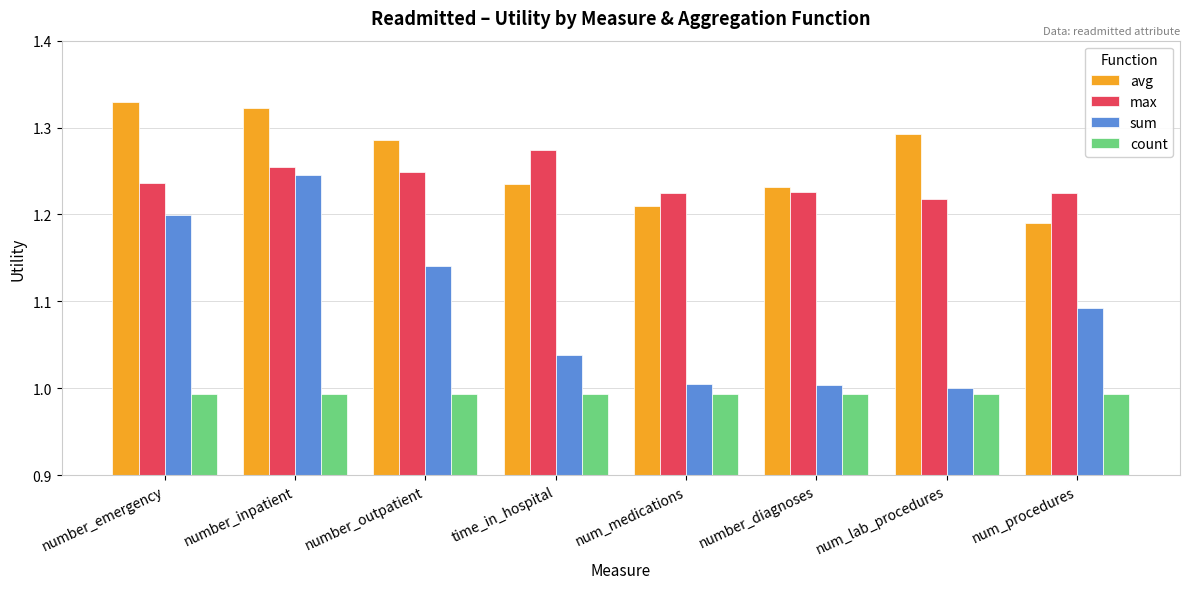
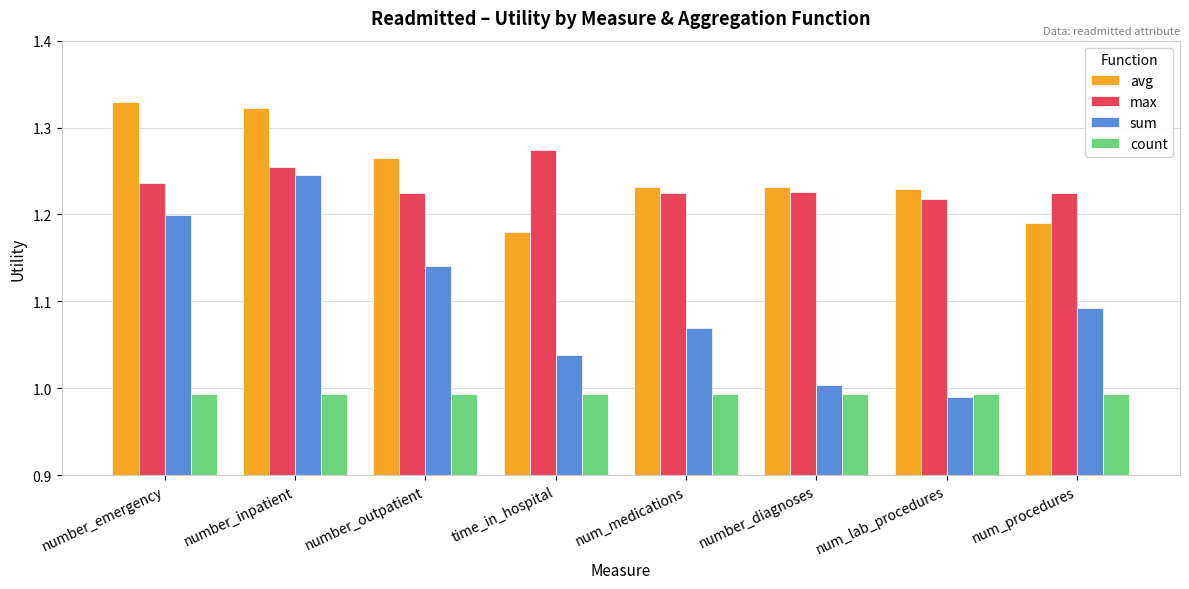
  {
    "avg": {
      "number_emergency": 1.33,
      "number_inpatient": 1.32,
-     "number_outpatient": 1.29,
-     "time_in_hospital": 1.23,
-     "num_medications": 1.21,
+     "number_outpatient": 1.27,
+     "time_in_hospital": 1.18,
+     "num_medications": 1.23,
      "number_diagnoses": 1.23,
-     "num_lab_procedures": 1.29,
+     "num_lab_procedures": 1.23,
      "num_procedures": 1.19
    },
    "max": {
      "number_emergency": 1.24,
      "number_inpatient": 1.25,
-     "number_outpatient": 1.25,
+     "number_outpatient": 1.22,
      "time_in_hospital": 1.27,
      "num_medications": 1.22,
      "number_diagnoses": 1.23,
      "num_lab_procedures": 1.22,
      "num_procedures": 1.22
    },
    "sum": {
      "number_emergency": 1.20,
      "number_inpatient": 1.25,
      "number_outpatient": 1.14,
      "time_in_hospital": 1.04,
-     "num_medications": 1.00,
+     "num_medications": 1.07,
      "number_diagnoses": 1.00,
-     "num_lab_procedures": 1.00,
+     "num_lab_procedures": 0.99,
      "num_procedures": 1.09
    },
    "count": {
      "number_emergency": 0.99,
      "number_inpatient": 0.99,
      "number_outpatient": 0.99,
      "time_in_hospital": 0.99,
      "num_medications": 0.99,
      "number_diagnoses": 0.99,
      "num_lab_procedures": 0.99,
      "num_procedures": 0.99
    }
  }
